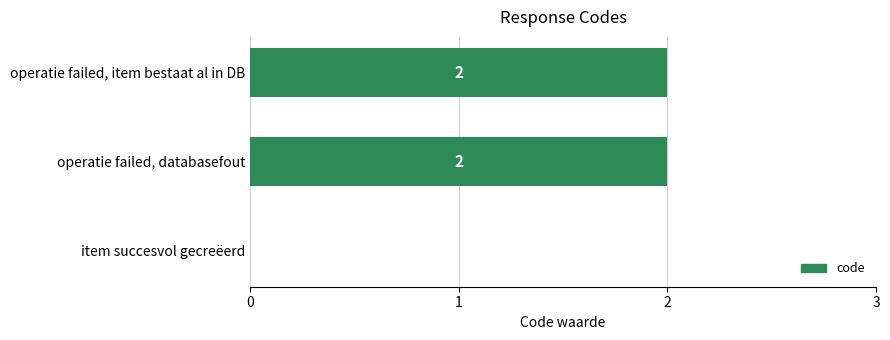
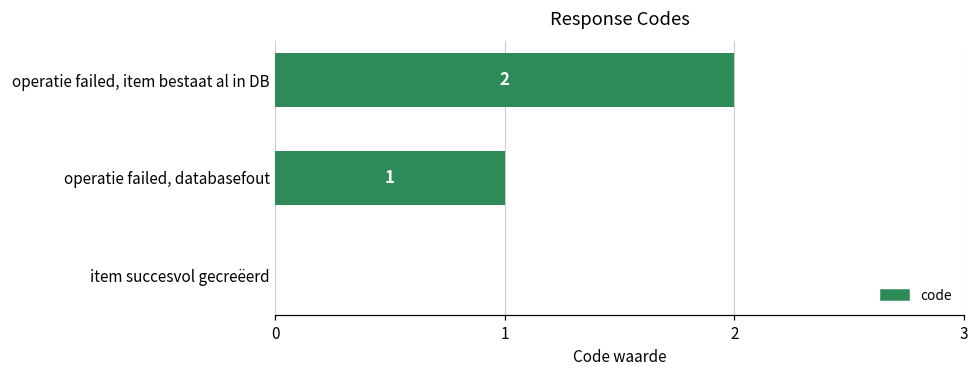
  {
    "operatie failed, item bestaat al in DB": 2,
-   "operatie failed, databasefout": 2
+   "operatie failed, databasefout": 1
  }
